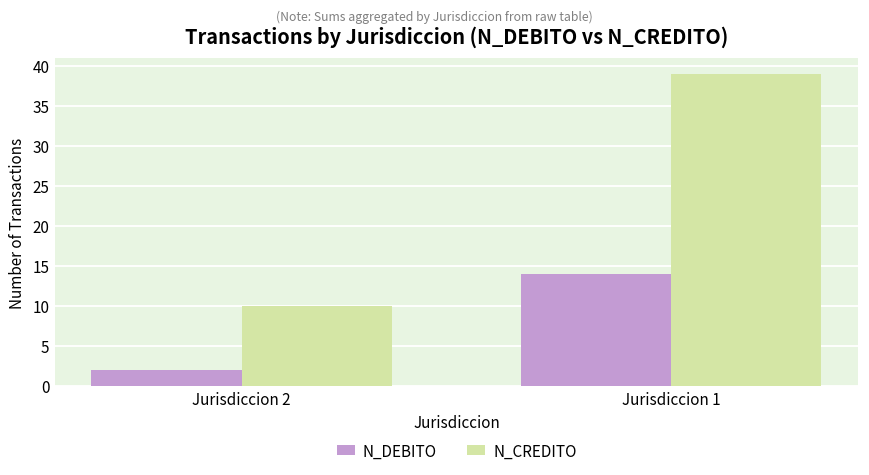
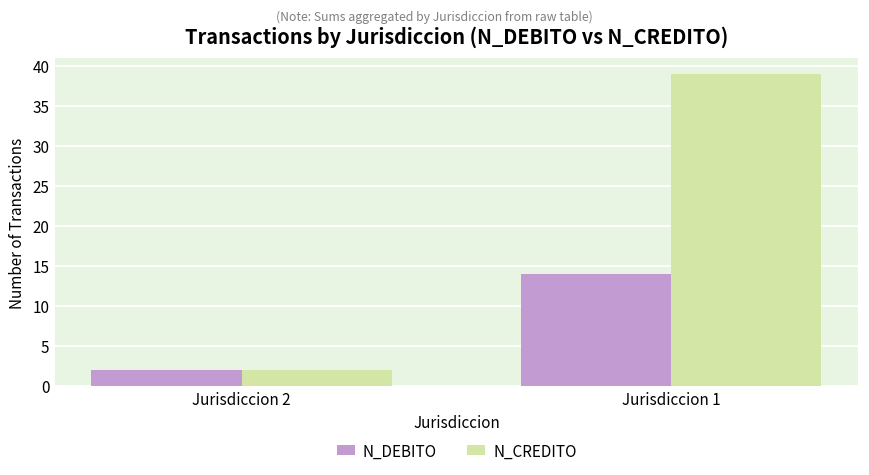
  {
    "N_DEBITO": {
      "Jurisdiccion 2": 2,
      "Jurisdiccion 1": 14
    },
    "N_CREDITO": {
-     "Jurisdiccion 2": 10,
+     "Jurisdiccion 2": 2,
      "Jurisdiccion 1": 39
    }
  }
